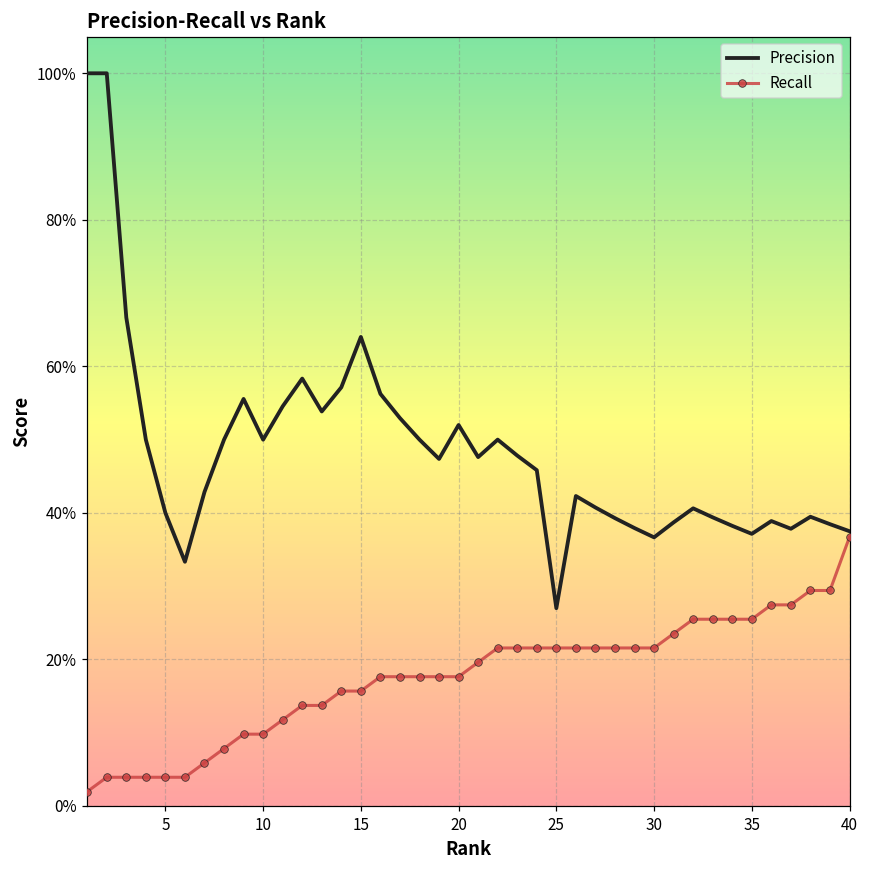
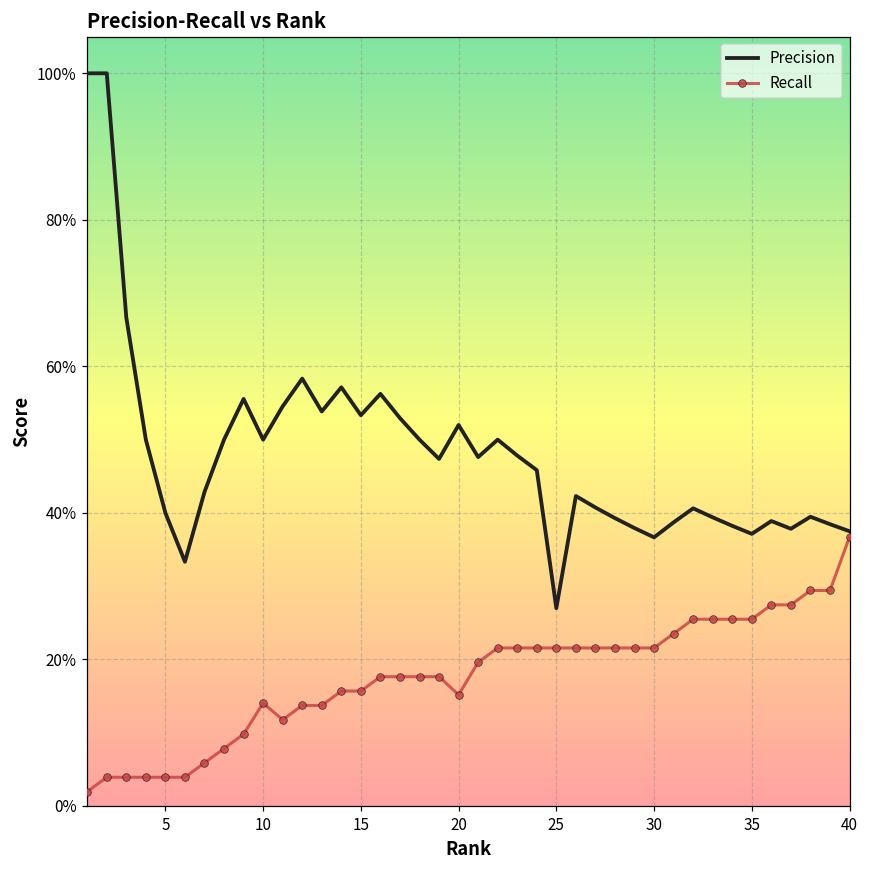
  {
    "Precision": {
      "5": "40%",
      "10": "50%",
-     "15": "64%",
+     "15": "53%",
      "20": "52%",
      "25": "27%",
      "30": "37%",
      "35": "37%",
      "40": "38%"
    },
    "Recall": {
      "5": "4%",
-     "10": "10%",
+     "10": "14%",
      "15": "16%",
-     "20": "18%",
+     "20": "15%",
      "25": "22%",
      "30": "22%",
      "35": "25%",
      "40": "37%"
    }
  }
